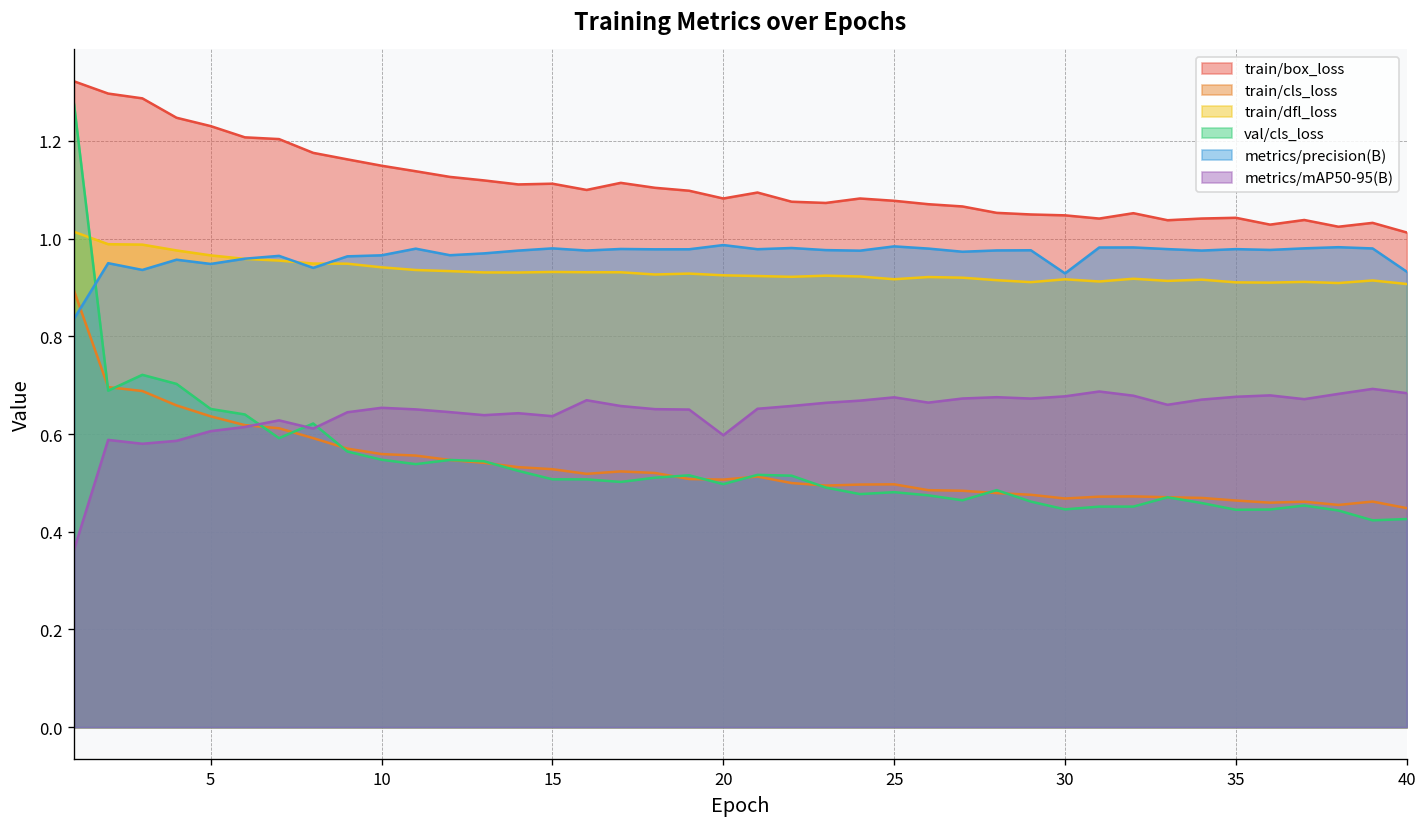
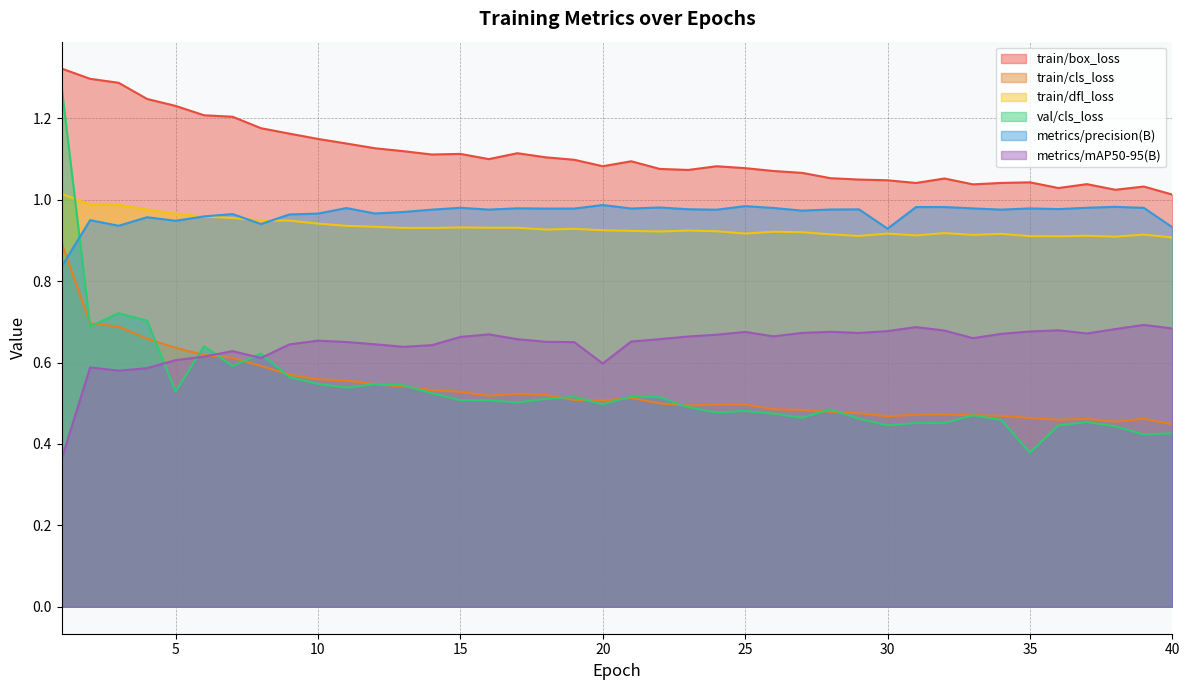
  {
    "val/cls_loss": {
-     "5": 0.65,
+     "5": 0.53,
      "10": 0.55,
      "15": 0.51,
      "20": 0.50,
      "25": 0.48,
      "30": 0.45,
-     "35": 0.45,
+     "35": 0.38,
      "40": 0.43
    },
    "metrics/precision(B)": {
      "5": 0.95,
      "10": 0.97,
      "15": 0.98,
      "20": 0.99,
      "25": 0.98,
      "30": 0.93,
      "35": 0.98,
      "40": 0.93
    },
    "metrics/mAP50-95(B)": {
      "5": 0.61,
      "10": 0.65,
-     "15": 0.64,
+     "15": 0.66,
      "20": 0.60,
      "25": 0.68,
      "30": 0.68,
      "35": 0.68,
      "40": 0.68
    }
  }
